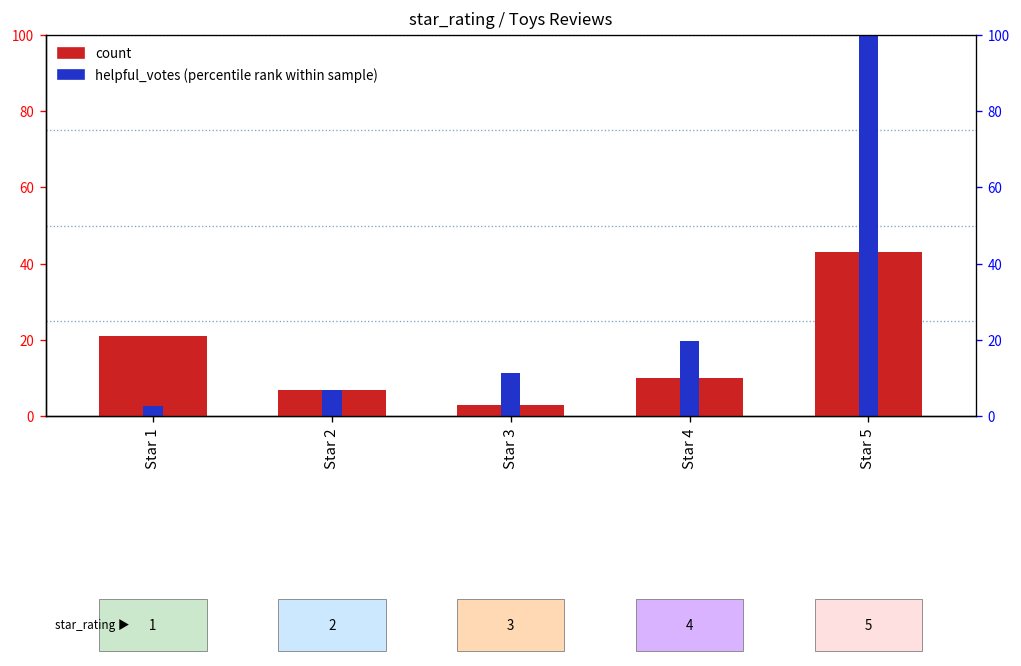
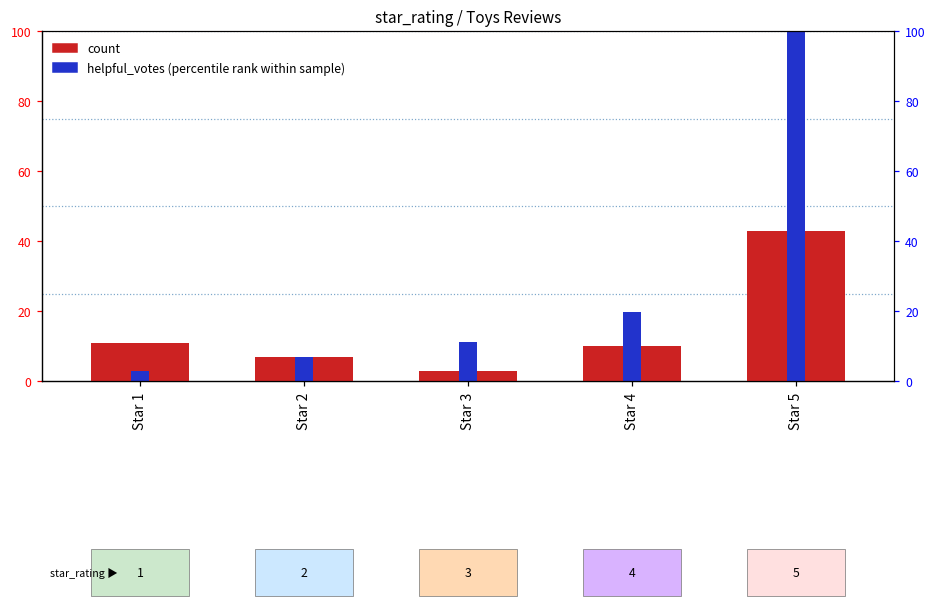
  {
    "count": {
-     "Star 1": 21,
+     "Star 1": 11,
      "Star 2": 7
    }
  }
